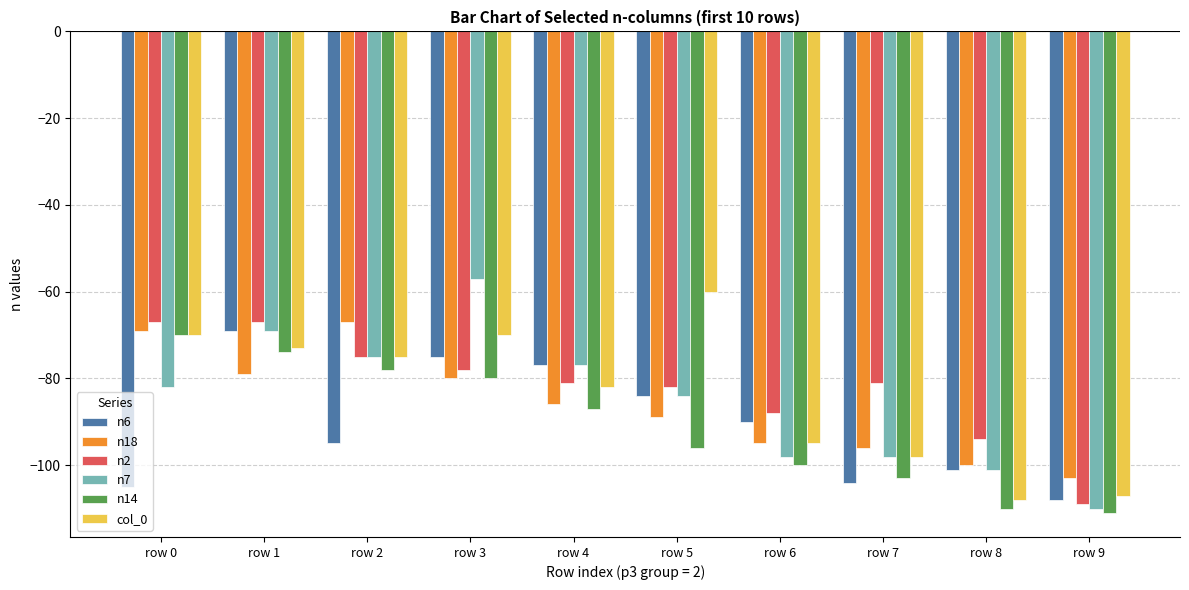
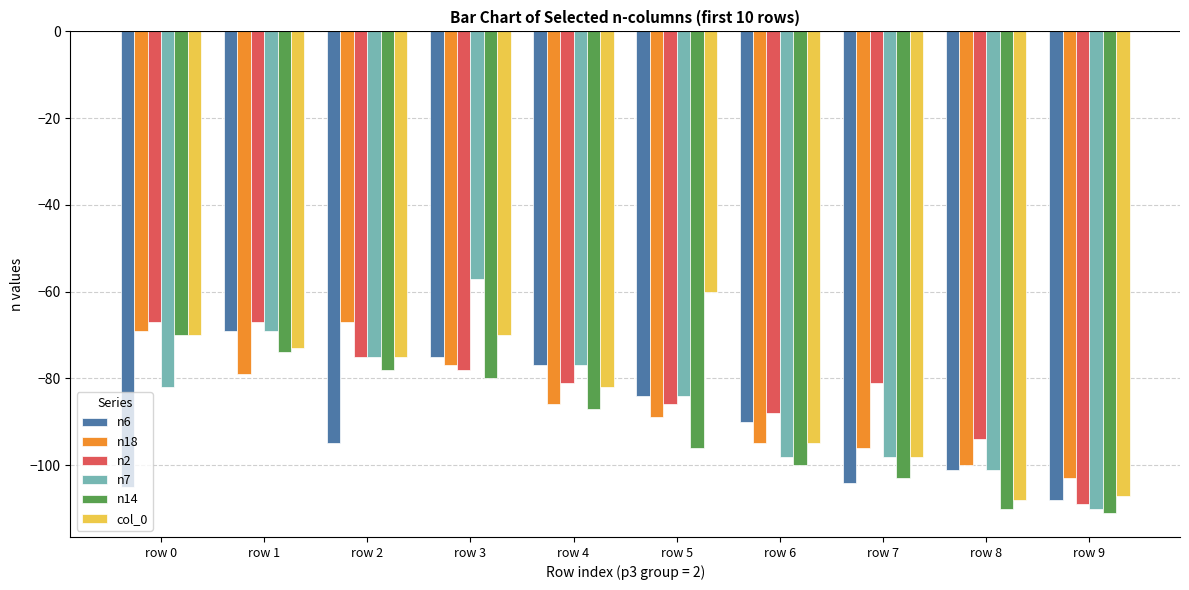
  {
    "n6": {
      "row 1": -69,
      "row 2": -95,
      "row 3": -75,
      "row 4": -77,
      "row 5": -84,
      "row 6": -90,
      "row 7": -104,
      "row 8": -101,
      "row 9": -108
    },
    "n18": {
      "row 0": -69,
      "row 1": -79,
      "row 2": -67,
-     "row 3": -80,
+     "row 3": -77,
      "row 4": -86,
      "row 5": -89,
      "row 6": -95,
      "row 7": -96,
      "row 8": -100,
      "row 9": -103
    },
    "n2": {
      "row 0": -67,
      "row 1": -67,
      "row 2": -75,
      "row 3": -78,
      "row 4": -81,
-     "row 5": -82,
+     "row 5": -86,
      "row 6": -88,
      "row 7": -81,
      "row 8": -94,
      "row 9": -109
    },
    "n7": {
      "row 0": -82,
      "row 1": -69,
      "row 2": -75,
      "row 3": -57,
      "row 4": -77,
      "row 5": -84,
      "row 6": -98,
      "row 7": -98,
      "row 8": -101,
      "row 9": -110
    },
    "n14": {
      "row 0": -70,
      "row 1": -74,
      "row 2": -78,
      "row 3": -80,
      "row 4": -87,
      "row 5": -96,
      "row 6": -100,
      "row 7": -103,
      "row 8": -110,
      "row 9": -111
    },
    "col_0": {
      "row 0": -70,
      "row 1": -73,
      "row 2": -75,
      "row 3": -70,
      "row 4": -82,
      "row 5": -60,
      "row 6": -95,
      "row 7": -98,
      "row 8": -108,
      "row 9": -107
    }
  }
